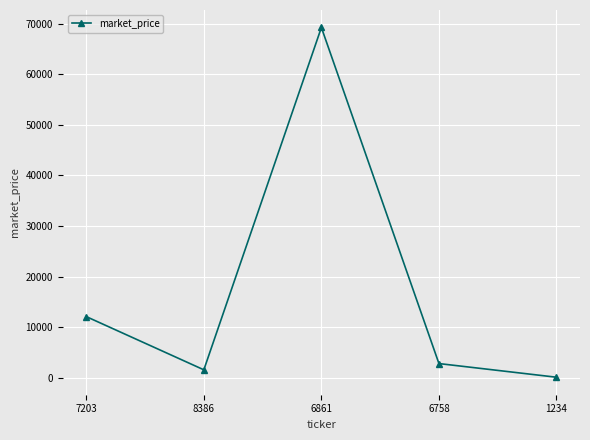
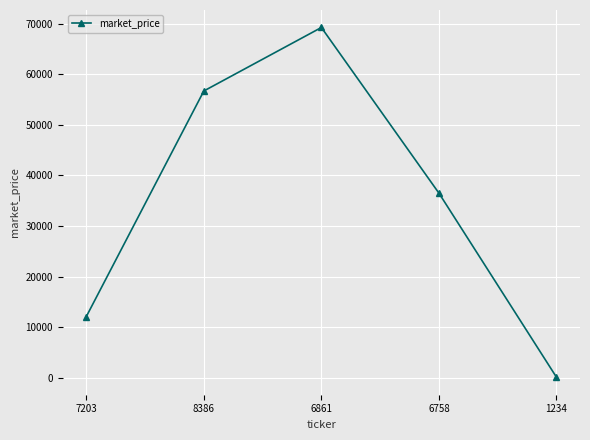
  {
    "7203": 12000,
-   "8386": 2000,
+   "8386": 57000,
    "6861": 69000,
-   "6758": 3000,
+   "6758": 37000,
    "1234": 0
  }
